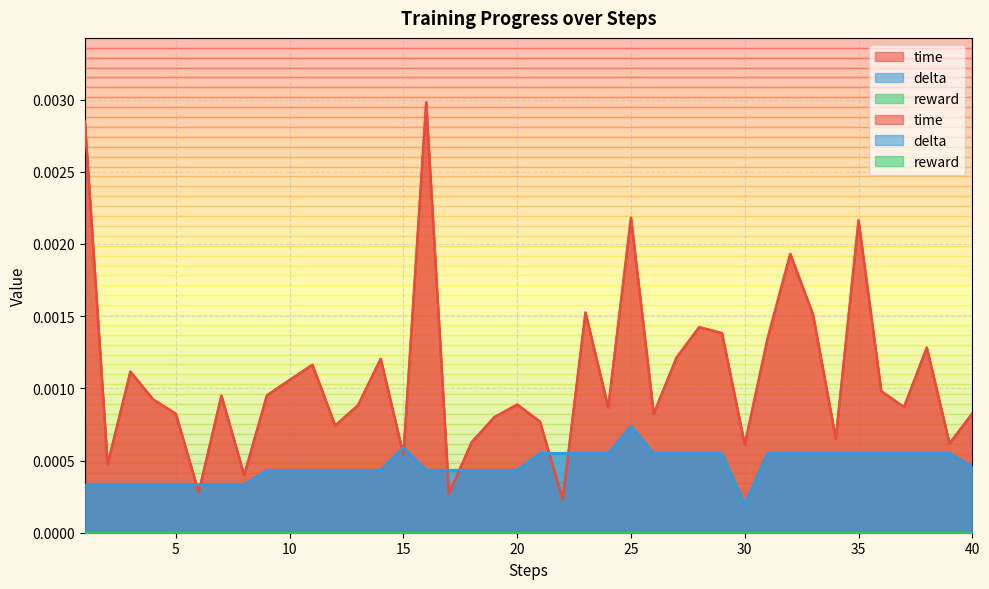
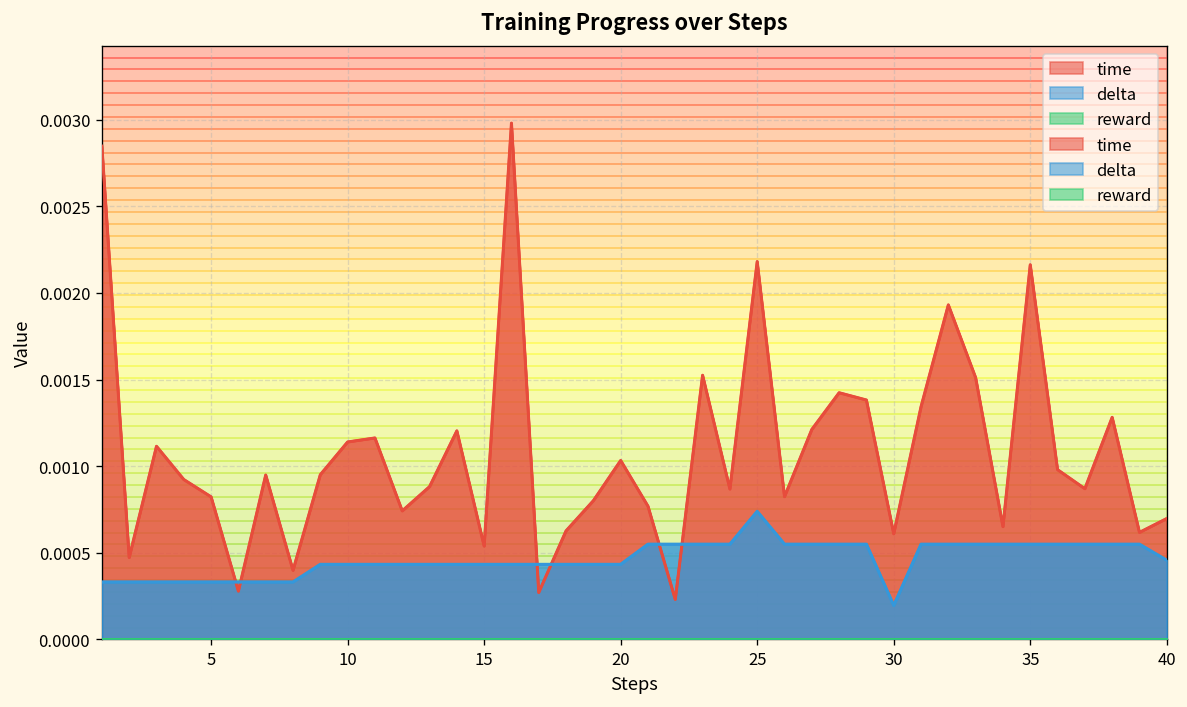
  {
    "time": {
      "5": 0.00082,
-     "10": 0.00106,
+     "10": 0.00114,
      "15": 0.00054,
-     "20": 0.00089,
+     "20": 0.00103,
      "25": 0.00218,
      "30": 0.00061,
      "35": 0.00216,
-     "40": 0.00083
+     "40": 0.00070
    },
    "delta": {
      "5": 0.00033,
      "10": 0.00043,
-     "15": 0.00059,
+     "15": 0.00043,
      "20": 0.00043,
      "25": 0.00074,
      "30": 0.00020,
      "35": 0.00055,
      "40": 0.00046
    },
    "reward": {
      "5": 0.00000,
      "10": 0.00000,
      "15": 0.00000,
      "20": 0.00000,
      "25": 0.00000,
      "30": 0.00000,
      "35": 0.00000,
      "40": 0.00000
    }
  }
